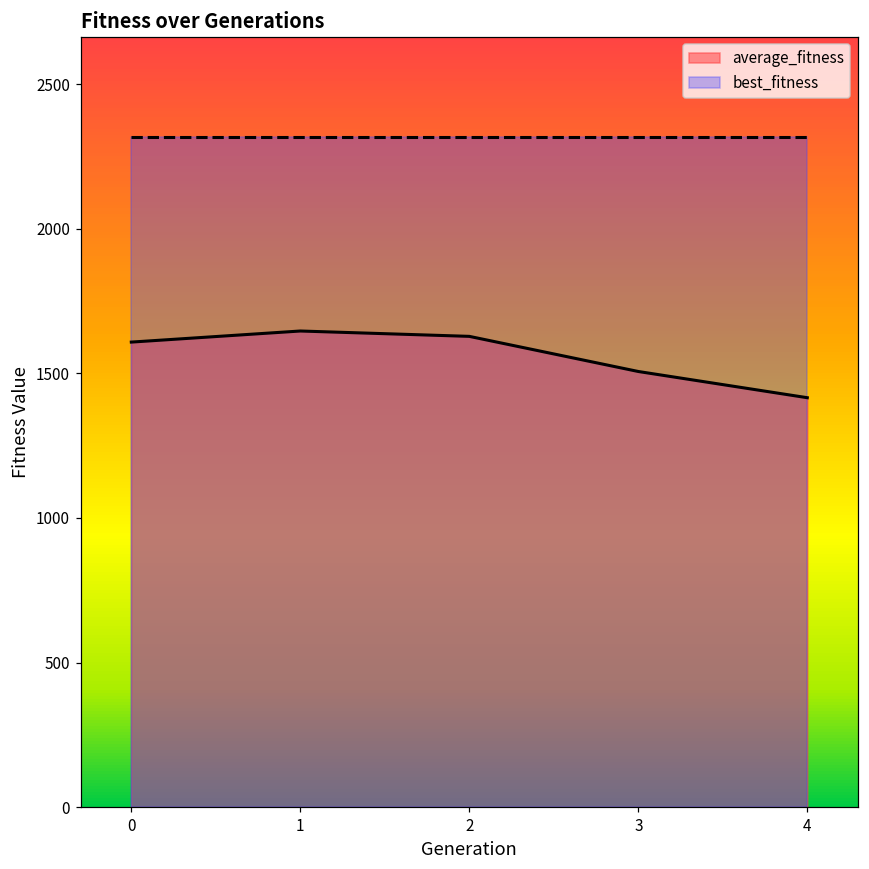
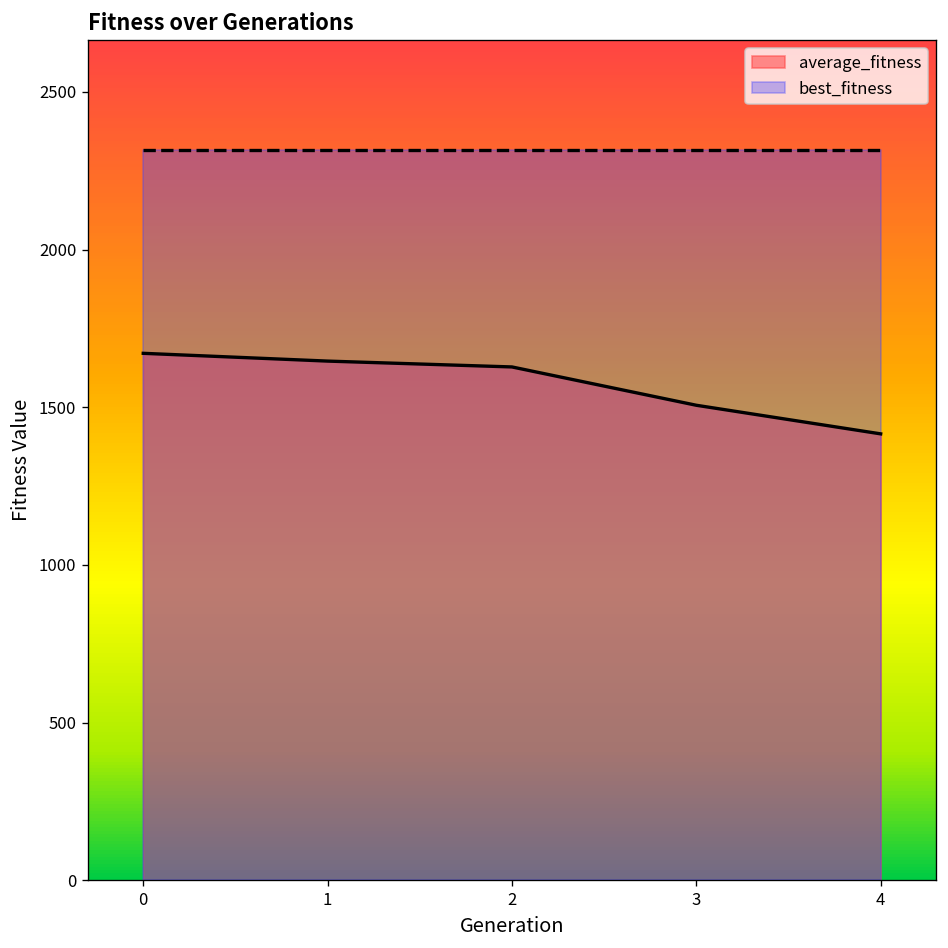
  {
    "average_fitness": {
-     "0": 1610,
+     "0": 1670,
      "1": 1650,
      "2": 1630,
      "3": 1510,
      "4": 1420
    },
    "best_fitness": {
      "0": 2320,
      "1": 2320,
      "2": 2320,
      "3": 2320,
      "4": 2320
    }
  }
